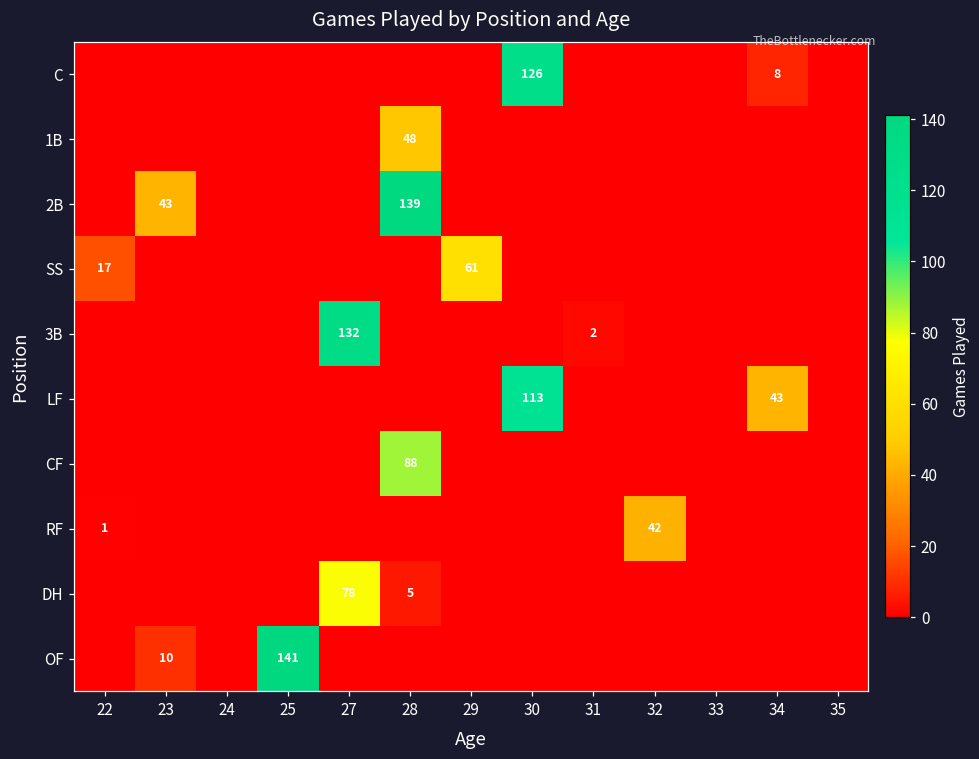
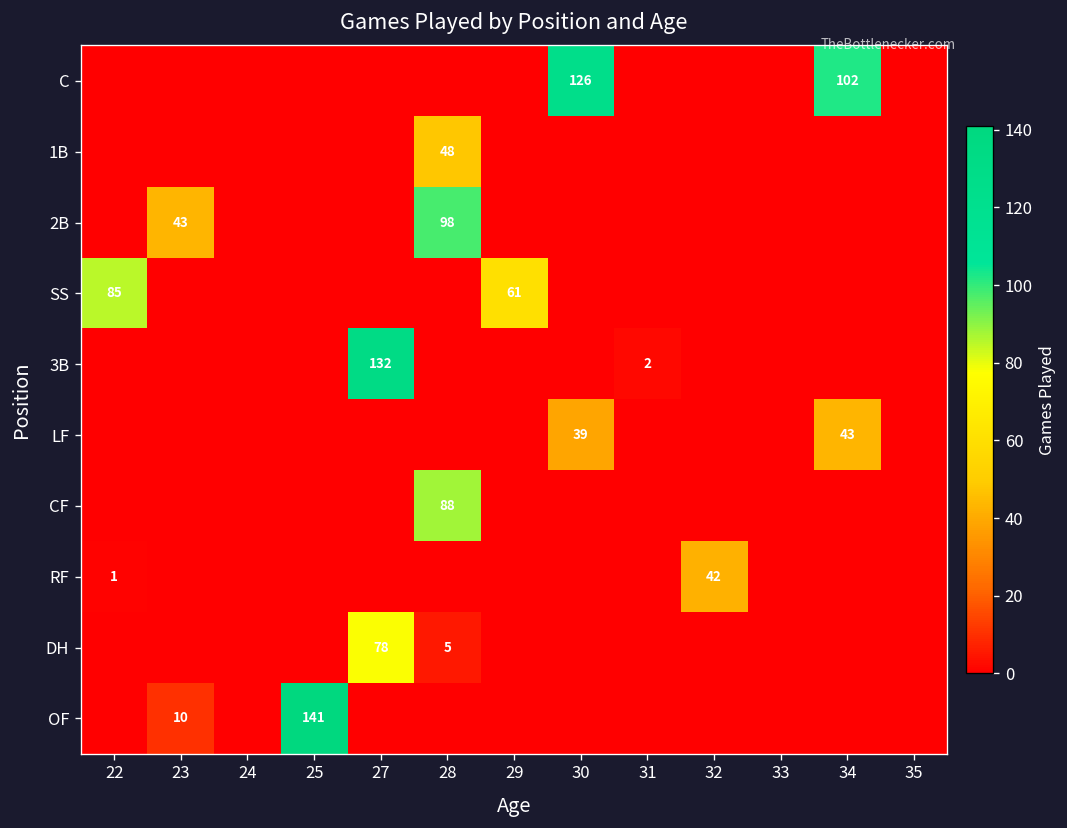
  {
    "C": {
      "30": 126,
-     "34": 8
+     "34": 102
    },
    "1B": {
      "28": 48
    },
    "2B": {
      "23": 43,
-     "28": 139
+     "28": 98
    },
    "SS": {
-     "22": 17,
+     "22": 85,
      "29": 61
    },
    "3B": {
      "27": 132,
      "31": 2
    },
    "LF": {
-     "30": 113,
+     "30": 39,
      "34": 43
    },
    "CF": {
      "28": 88
    },
    "RF": {
      "22": 1,
      "32": 42
    },
    "DH": {
      "27": 78,
      "28": 5
    },
    "OF": {
      "23": 10,
      "25": 141
    }
  }
